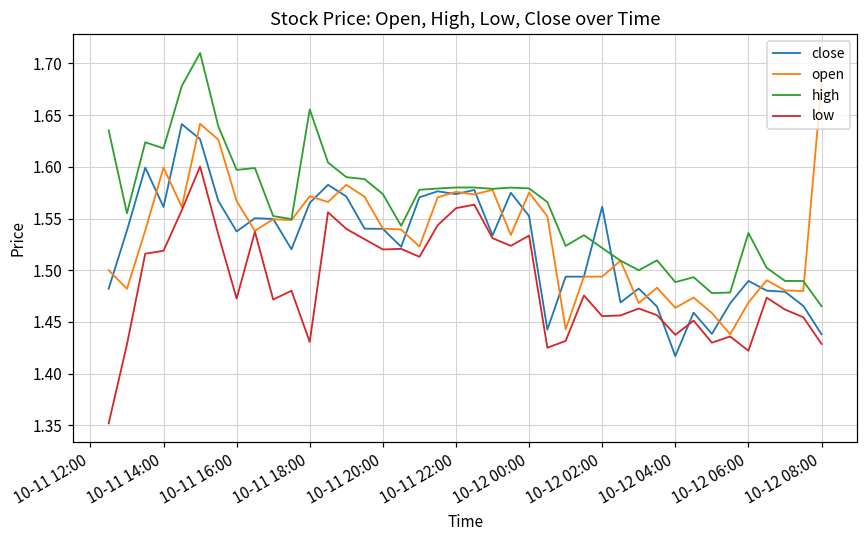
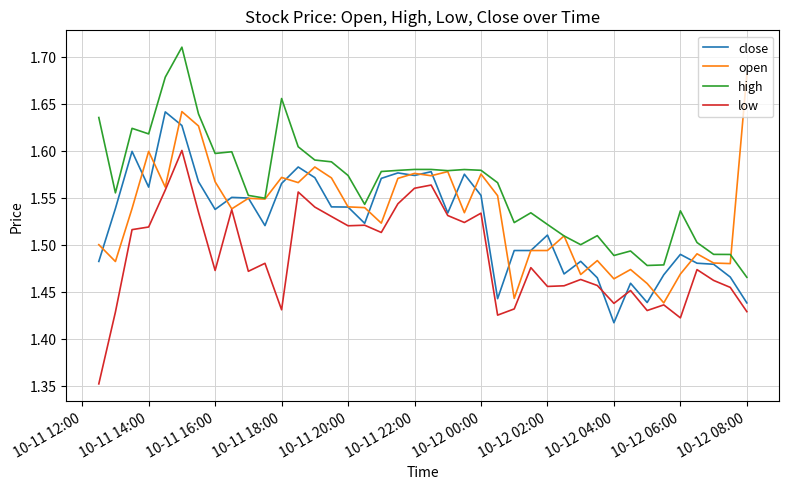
  {
    "close": {
      "10-11 14:00": 1.56,
      "10-11 16:00": 1.54,
      "10-11 18:00": 1.57,
      "10-12 00:00": 1.55,
-     "10-12 02:00": 1.56,
+     "10-12 02:00": 1.51,
      "10-12 04:00": 1.42,
      "10-12 06:00": 1.49,
      "10-12 08:00": 1.44
    },
    "open": {
      "10-11 14:00": 1.60,
      "10-11 16:00": 1.57,
      "10-11 18:00": 1.57,
      "10-12 00:00": 1.58,
      "10-12 02:00": 1.49,
      "10-12 04:00": 1.46,
      "10-12 06:00": 1.47
    },
    "high": {
      "10-11 14:00": 1.62,
      "10-11 16:00": 1.60,
      "10-11 18:00": 1.66,
      "10-11 20:00": 1.57,
      "10-11 22:00": 1.58,
      "10-12 00:00": 1.58,
      "10-12 02:00": 1.52,
      "10-12 04:00": 1.49,
      "10-12 06:00": 1.54,
      "10-12 08:00": 1.47
    },
    "low": {
      "10-11 14:00": 1.52,
      "10-11 16:00": 1.47,
      "10-11 18:00": 1.43,
      "10-11 20:00": 1.52,
      "10-11 22:00": 1.56,
      "10-12 00:00": 1.53,
      "10-12 02:00": 1.46,
      "10-12 04:00": 1.44,
      "10-12 06:00": 1.42,
      "10-12 08:00": 1.43
    }
  }
